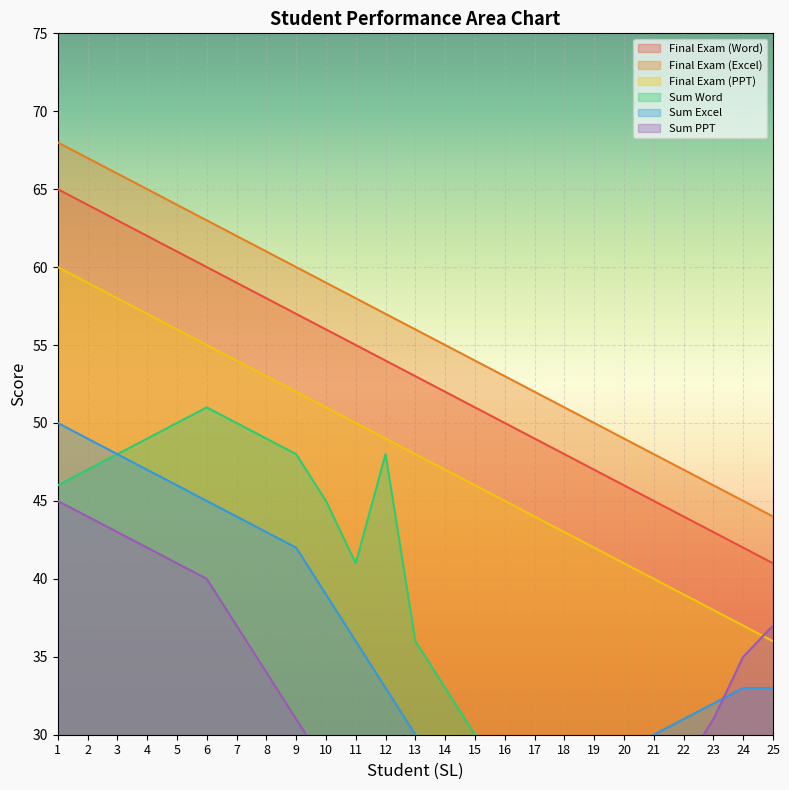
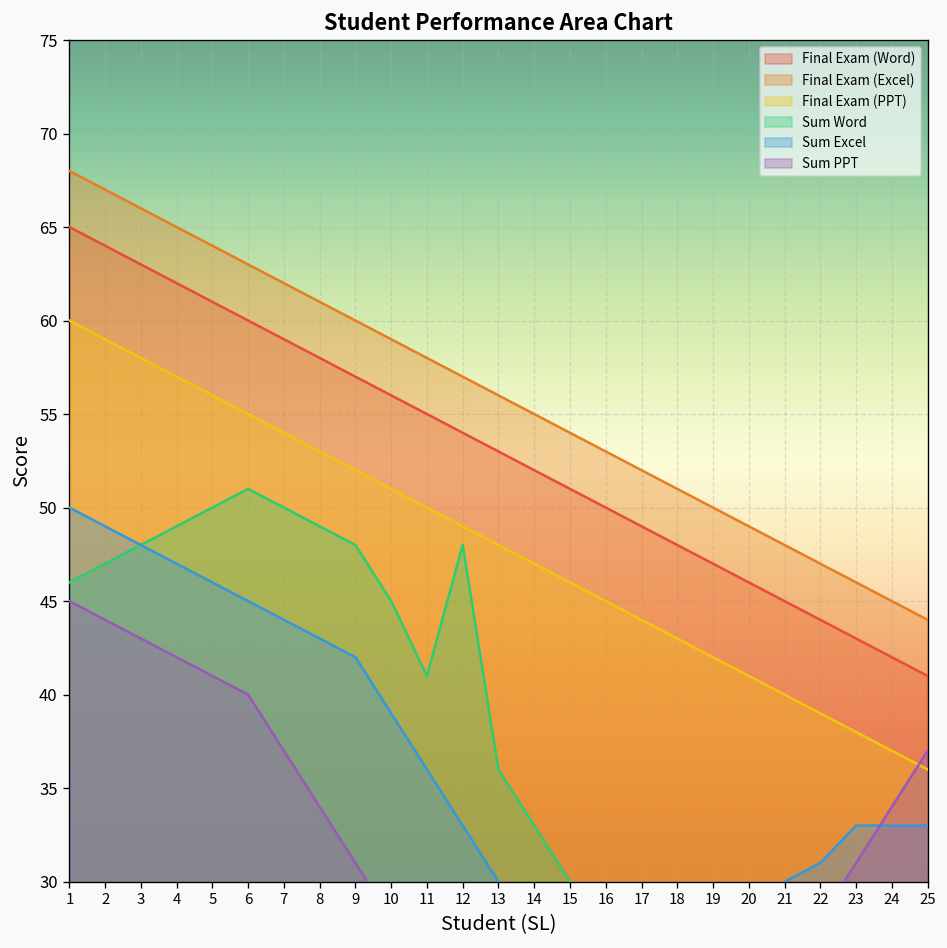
  {
    "Sum Word": {
      "1": 46,
      "2": 47,
      "4": 49,
      "5": 50,
      "6": 51,
      "7": 50,
      "8": 49,
      "9": 48,
      "10": 45,
      "11": 41,
      "12": 48,
      "13": 36,
      "14": 33,
      "15": 30
    },
    "Sum Excel": {
      "1": 50,
      "2": 49,
      "4": 47,
      "5": 46,
      "6": 45,
      "7": 44,
      "8": 43,
      "9": 42,
      "10": 39,
      "11": 36,
      "12": 33,
      "13": 30,
      "21": 30,
      "22": 31,
-     "23": 32,
+     "23": 33,
      "24": 33,
      "25": 33
    },
    "Sum PPT": {
      "1": 45,
      "2": 44,
      "3": 43,
      "4": 42,
      "5": 41,
      "6": 40,
      "7": 37,
      "8": 34,
      "9": 31,
      "23": 31,
-     "24": 35,
+     "24": 34,
      "25": 37
    }
  }
